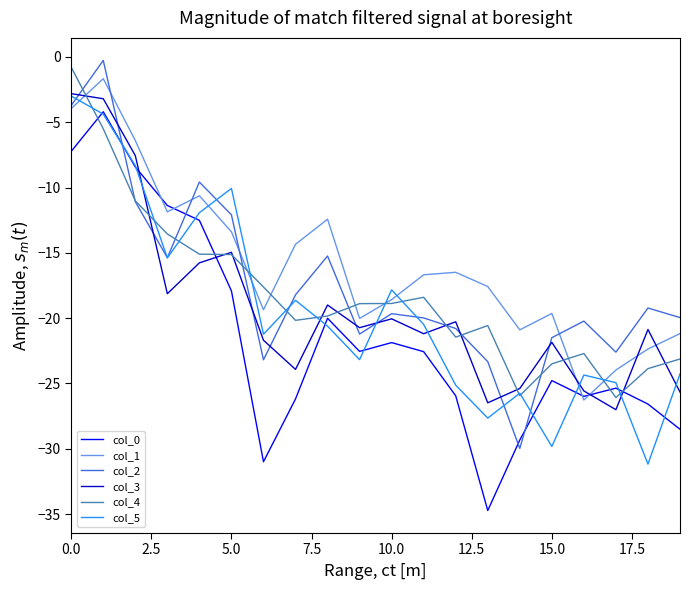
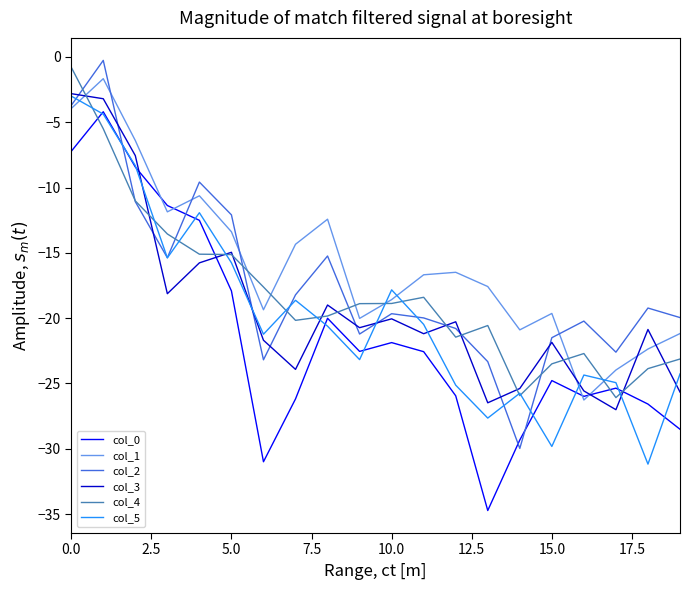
  {
    "col_5": {
-     "5.0": -10.1,
+     "5.0": -15.8,
      "10.0": -17.8,
      "15.0": -29.8
    }
  }
